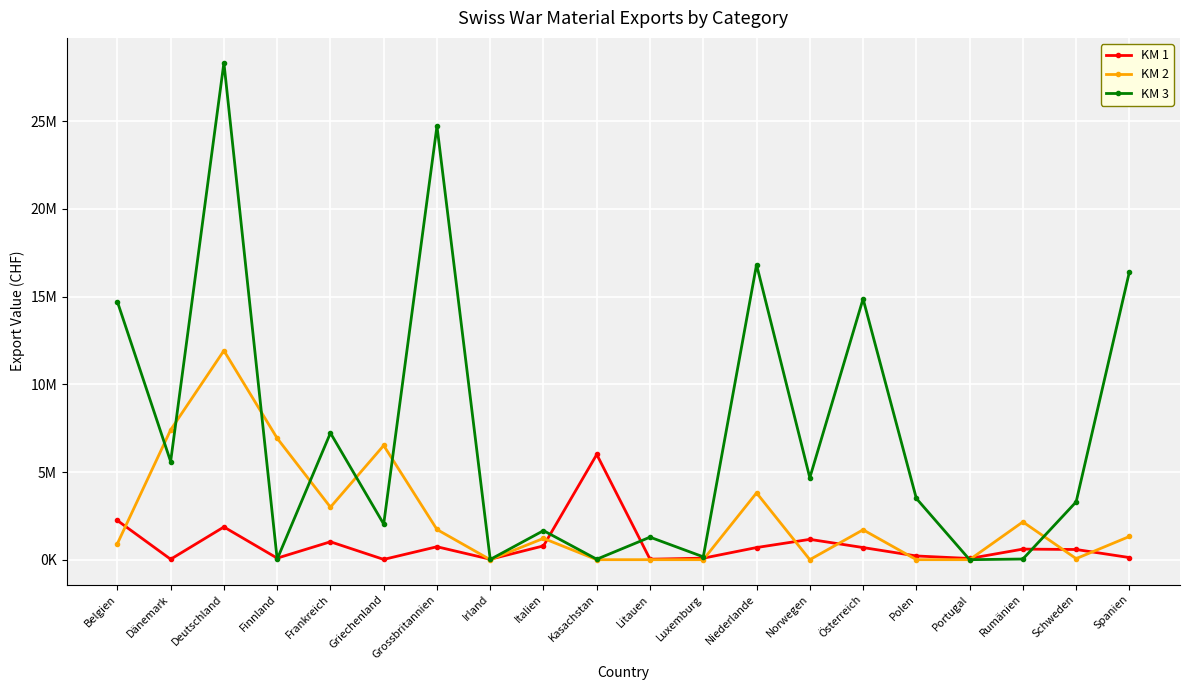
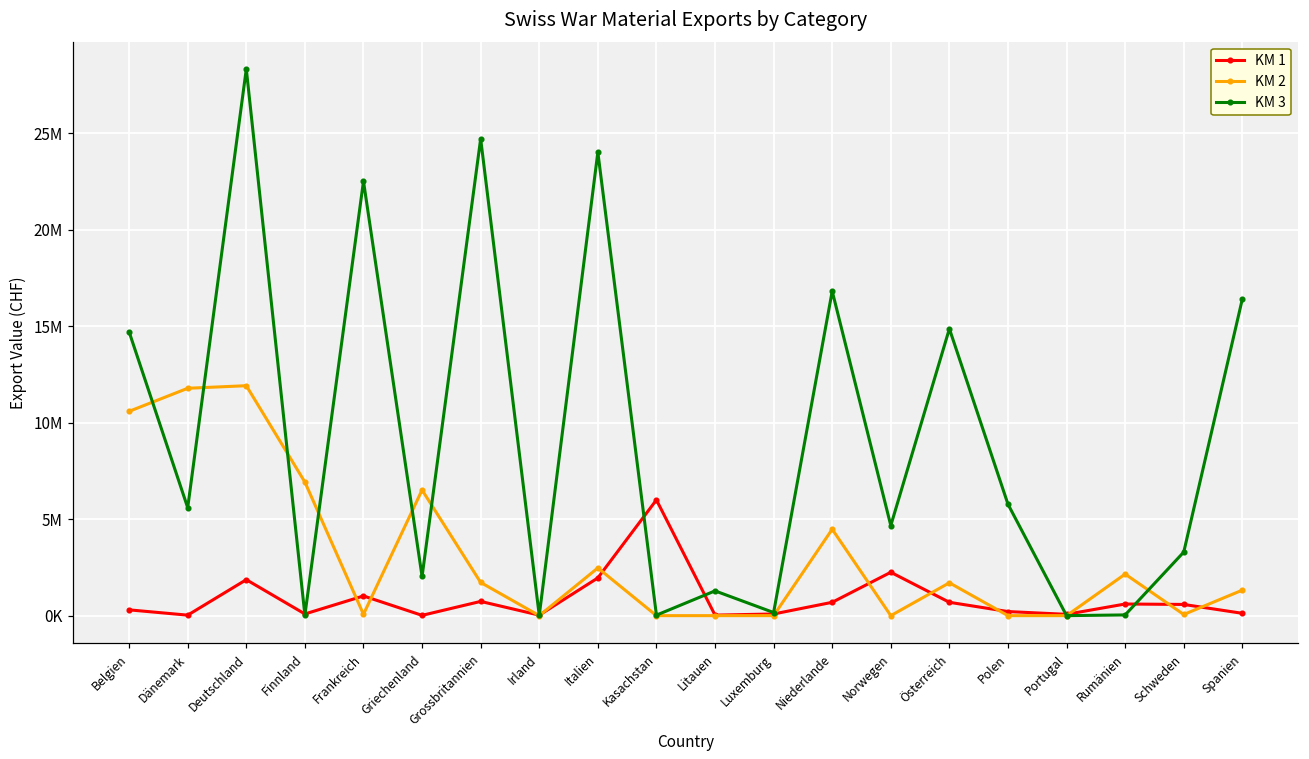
  {
    "KM 1": {
-     "Belgien": 2200000,
+     "Belgien": 300000,
      "Dänemark": 0,
      "Deutschland": 1900000,
      "Frankreich": 1000000,
      "Griechenland": 0,
      "Grossbritannien": 700000,
-     "Italien": 800000,
+     "Italien": 2000000,
      "Kasachstan": 6000000,
      "Niederlande": 700000,
-     "Norwegen": 1200000,
+     "Norwegen": 2200000,
      "Österreich": 700000,
      "Polen": 200000,
      "Rumänien": 600000,
      "Schweden": 600000,
      "Spanien": 100000
    },
    "KM 2": {
-     "Belgien": 900000,
-     "Dänemark": 7400000,
+     "Belgien": 10600000,
+     "Dänemark": 11800000,
      "Deutschland": 11900000,
      "Finnland": 6900000,
-     "Frankreich": 3000000,
+     "Frankreich": 100000,
      "Griechenland": 6500000,
      "Grossbritannien": 1700000,
-     "Italien": 1200000,
-     "Niederlande": 3800000,
+     "Italien": 2500000,
+     "Niederlande": 4500000,
      "Norwegen": 0,
      "Österreich": 1700000,
      "Polen": 0,
      "Rumänien": 2200000,
      "Schweden": 100000,
      "Spanien": 1300000
    },
    "KM 3": {
      "Belgien": 14700000,
      "Dänemark": 5600000,
      "Deutschland": 28300000,
-     "Frankreich": 7200000,
+     "Frankreich": 22500000,
      "Griechenland": 2000000,
      "Grossbritannien": 24700000,
-     "Italien": 1700000,
+     "Italien": 24000000,
      "Litauen": 1300000,
      "Niederlande": 16800000,
      "Norwegen": 4700000,
      "Österreich": 14900000,
-     "Polen": 3500000,
+     "Polen": 5800000,
      "Rumänien": 0,
      "Schweden": 3300000,
      "Spanien": 16400000
    }
  }
